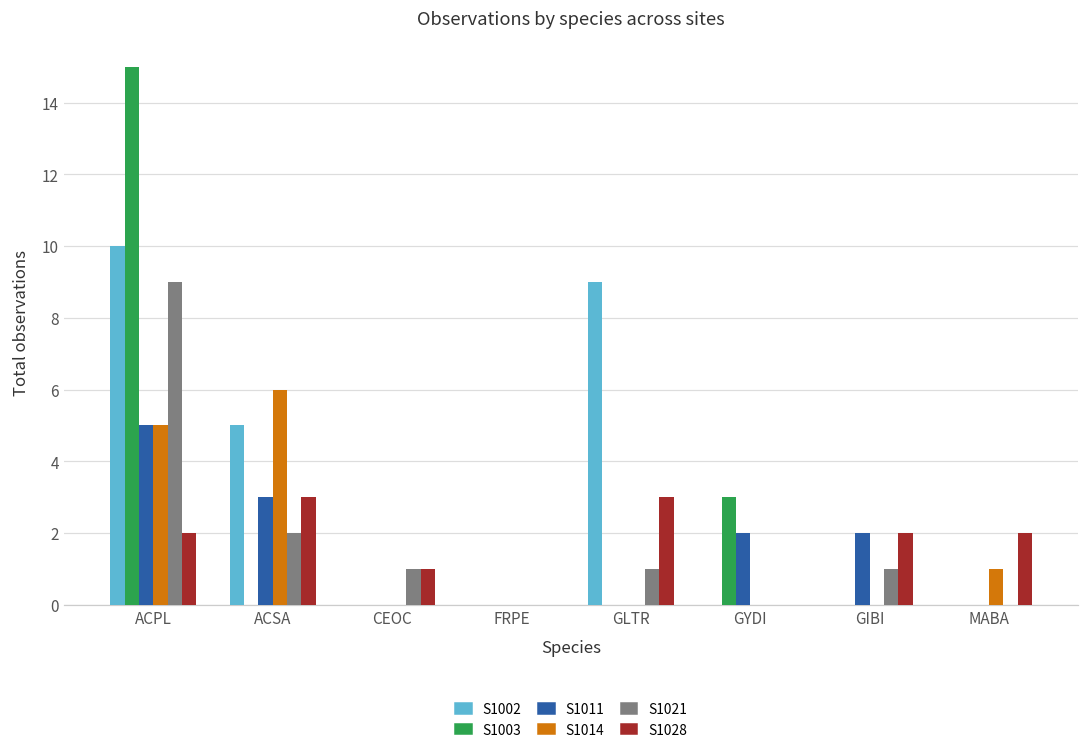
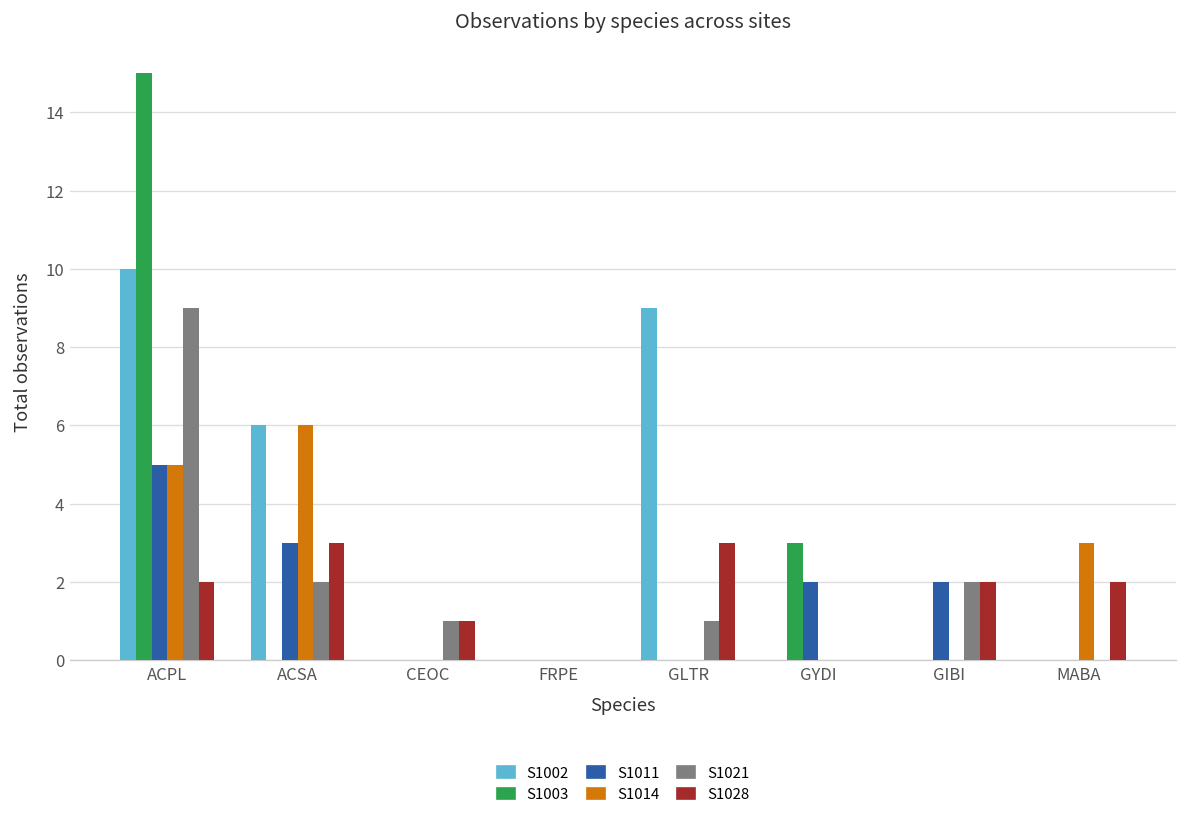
  {
    "S1002": {
      "ACPL": 10,
-     "ACSA": 5,
+     "ACSA": 6,
      "CEOC": 0,
      "FRPE": 0,
      "GLTR": 9,
      "GYDI": 0,
      "GIBI": 0,
      "MABA": 0
    },
    "S1003": {
      "ACPL": 15,
      "ACSA": 0,
      "CEOC": 0,
      "FRPE": 0,
      "GLTR": 0,
      "GYDI": 3,
      "GIBI": 0,
      "MABA": 0
    },
    "S1011": {
      "ACPL": 5,
      "ACSA": 3,
      "CEOC": 0,
      "FRPE": 0,
      "GLTR": 0,
      "GYDI": 2,
      "GIBI": 2,
      "MABA": 0
    },
    "S1014": {
      "ACPL": 5,
      "ACSA": 6,
      "CEOC": 0,
      "FRPE": 0,
      "GLTR": 0,
      "GYDI": 0,
      "GIBI": 0,
-     "MABA": 1
+     "MABA": 3
    },
    "S1021": {
      "ACPL": 9,
      "ACSA": 2,
      "CEOC": 1,
      "FRPE": 0,
      "GLTR": 1,
      "GYDI": 0,
-     "GIBI": 1,
+     "GIBI": 2,
      "MABA": 0
    },
    "S1028": {
      "ACPL": 2,
      "ACSA": 3,
      "CEOC": 1,
      "FRPE": 0,
      "GLTR": 3,
      "GYDI": 0,
      "GIBI": 2,
      "MABA": 2
    }
  }
